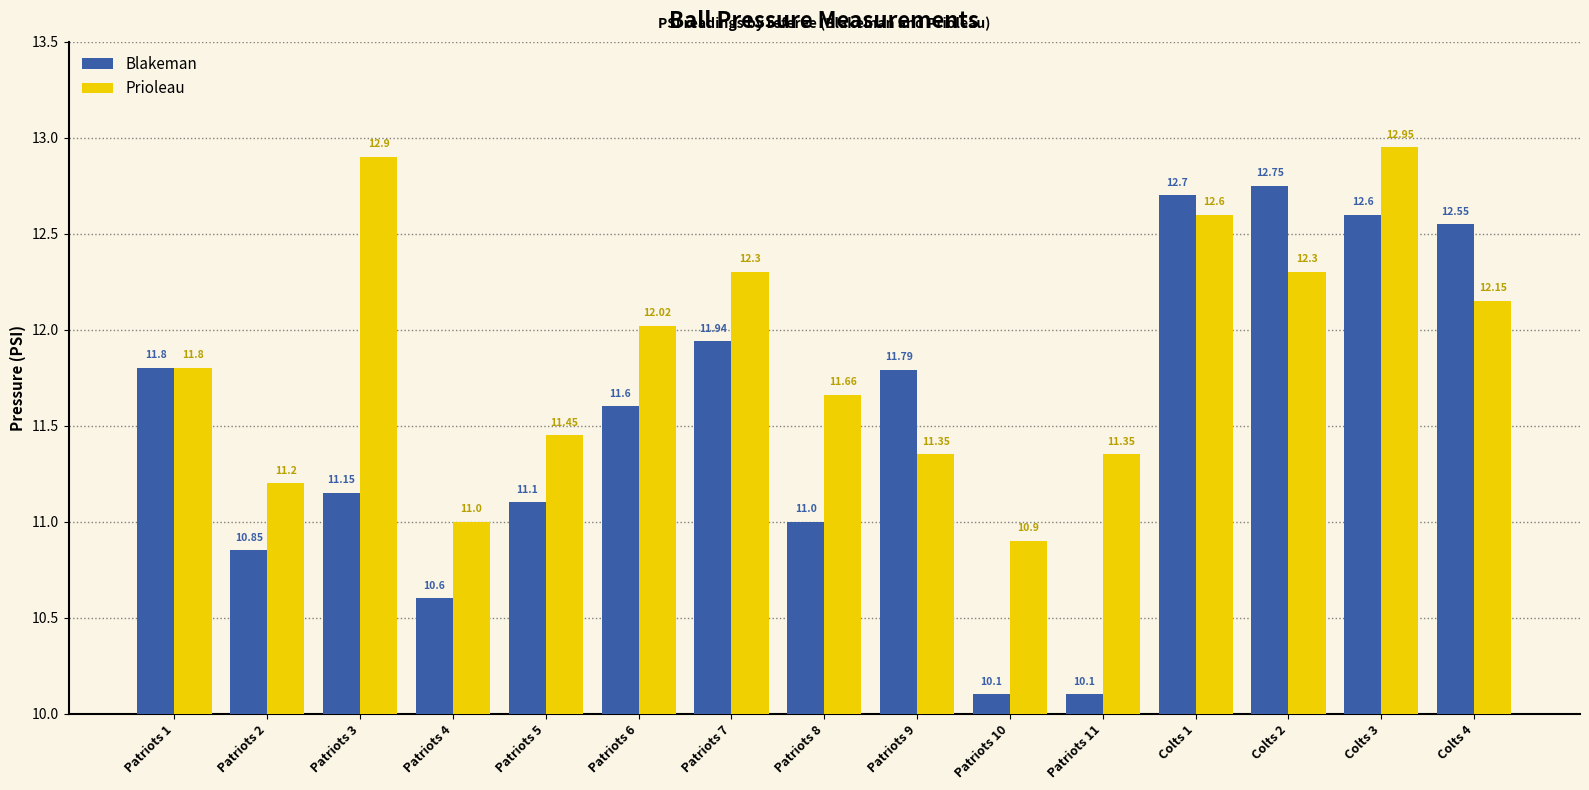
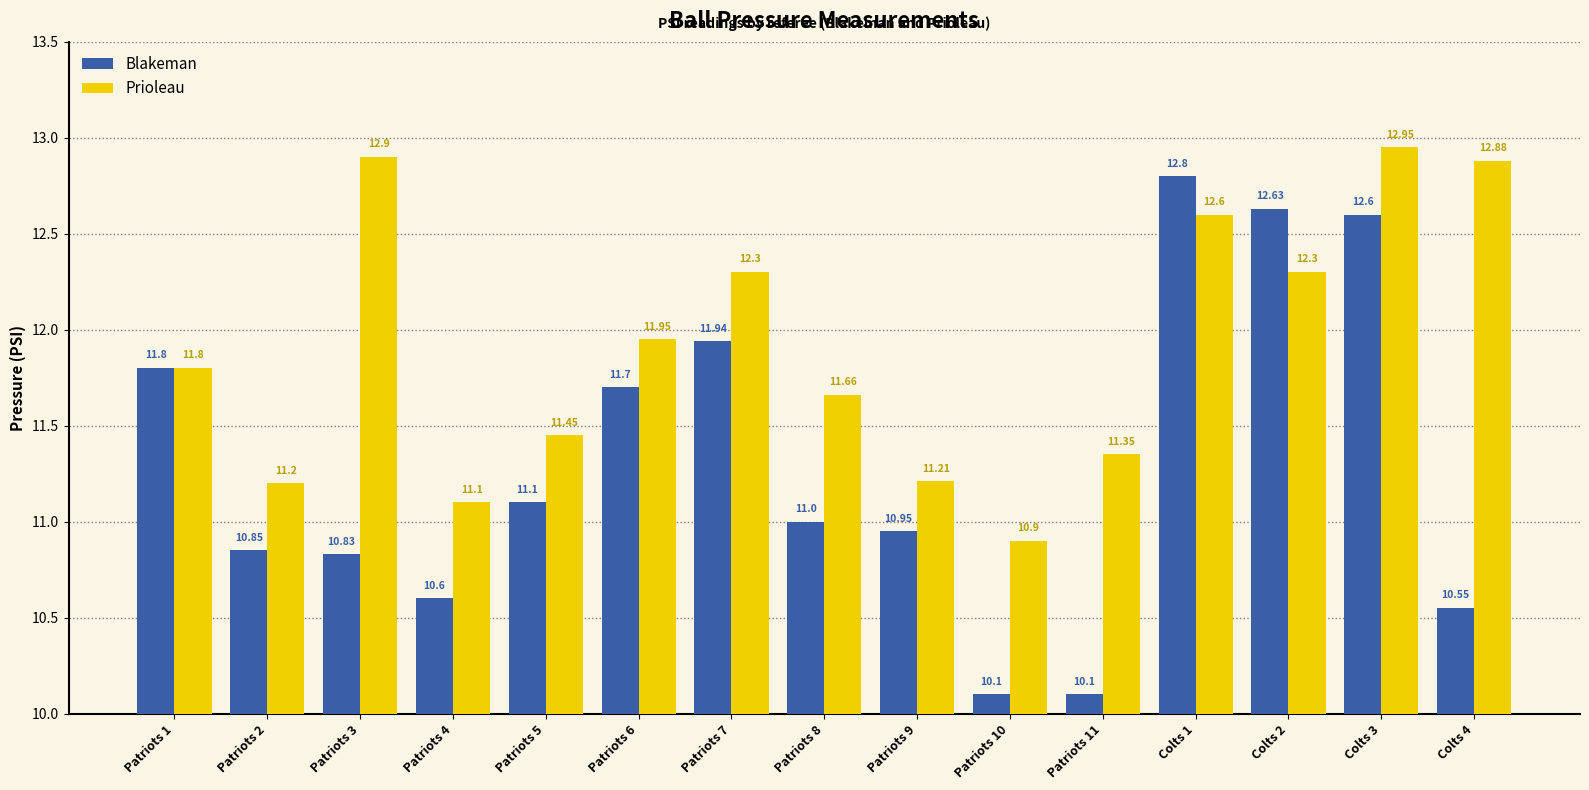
  {
    "Blakeman": {
      "Patriots 1": 11.8,
      "Patriots 2": 10.85,
-     "Patriots 3": 11.15,
+     "Patriots 3": 10.83,
      "Patriots 4": 10.6,
      "Patriots 5": 11.1,
-     "Patriots 6": 11.6,
+     "Patriots 6": 11.7,
      "Patriots 7": 11.94,
      "Patriots 8": 11.0,
-     "Patriots 9": 11.79,
+     "Patriots 9": 10.95,
      "Patriots 10": 10.1,
      "Patriots 11": 10.1,
-     "Colts 1": 12.7,
-     "Colts 2": 12.75,
+     "Colts 1": 12.8,
+     "Colts 2": 12.63,
      "Colts 3": 12.6,
-     "Colts 4": 12.55
+     "Colts 4": 10.55
    },
    "Prioleau": {
      "Patriots 1": 11.8,
      "Patriots 2": 11.2,
      "Patriots 3": 12.9,
-     "Patriots 4": 11.0,
+     "Patriots 4": 11.1,
      "Patriots 5": 11.45,
-     "Patriots 6": 12.02,
+     "Patriots 6": 11.95,
      "Patriots 7": 12.3,
      "Patriots 8": 11.66,
-     "Patriots 9": 11.35,
+     "Patriots 9": 11.21,
      "Patriots 10": 10.9,
      "Patriots 11": 11.35,
      "Colts 1": 12.6,
      "Colts 2": 12.3,
      "Colts 3": 12.95,
-     "Colts 4": 12.15
+     "Colts 4": 12.88
    }
  }
